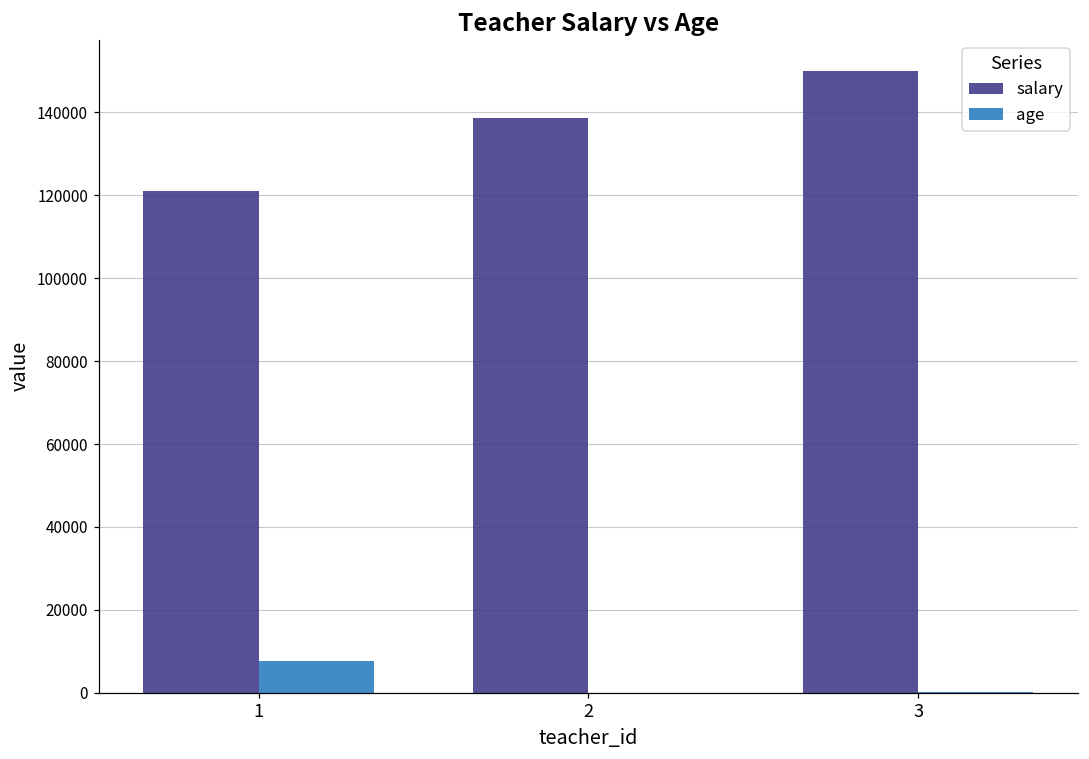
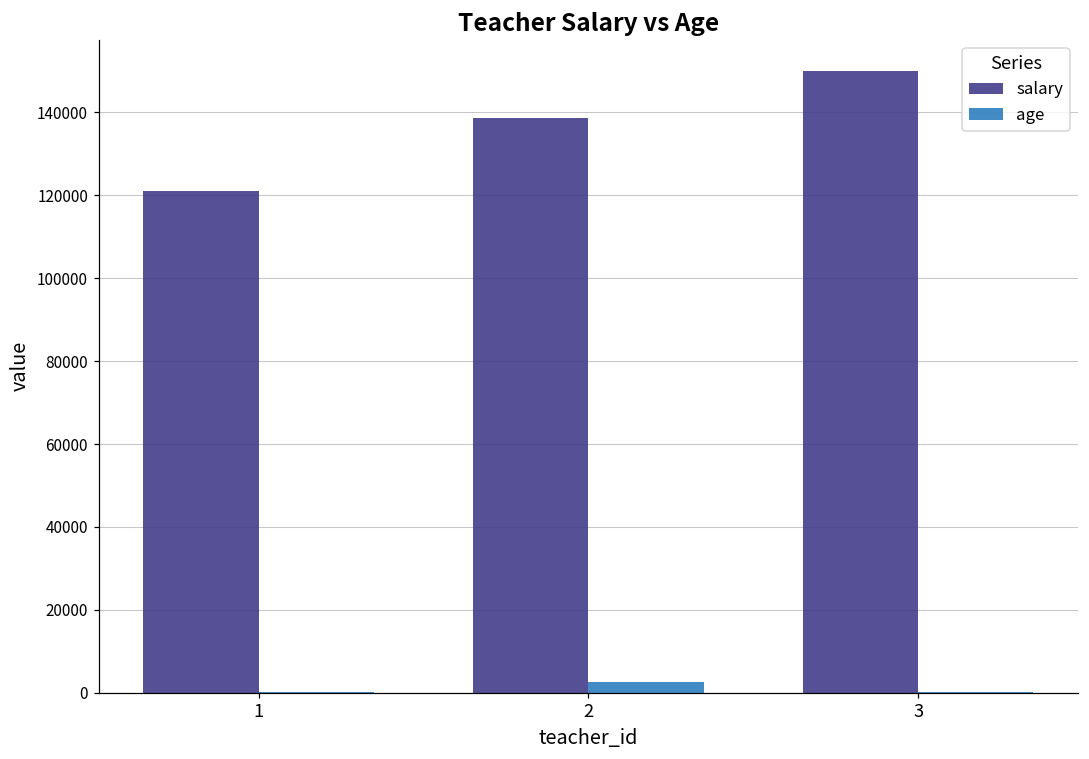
  {
    "salary": {
      "1": 121000,
      "2": 139000,
      "3": 150000
    },
    "age": {
-     "1": 8000,
-     "2": 0
+     "1": 0,
+     "2": 3000
    }
  }
